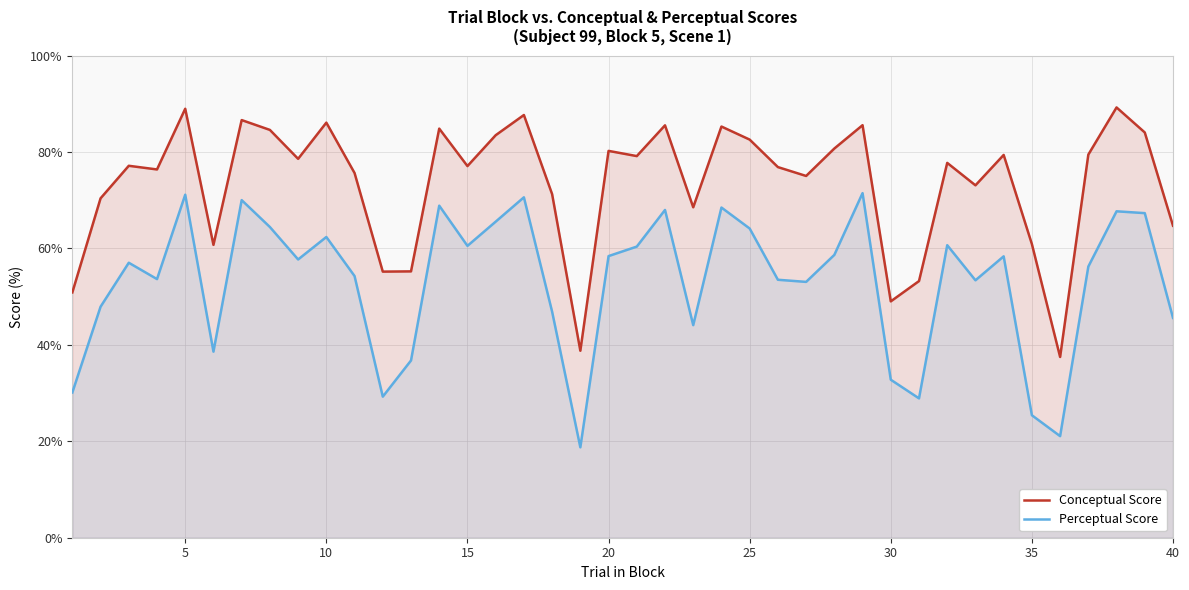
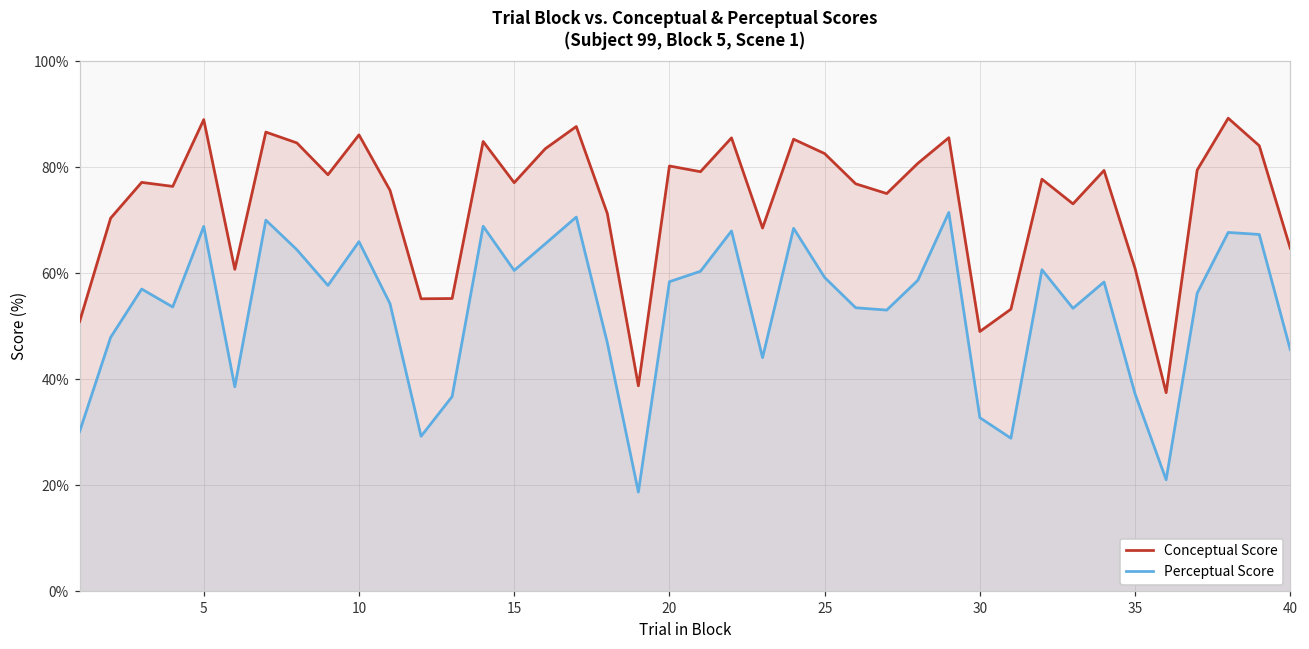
  {
    "Conceptual Score": {
      "5": "89%",
      "10": "86%",
      "15": "77%",
      "20": "80%",
      "25": "83%",
      "30": "49%",
      "35": "61%",
      "40": "65%"
    },
    "Perceptual Score": {
-     "5": "71%",
-     "10": "62%",
+     "5": "69%",
+     "10": "66%",
      "15": "61%",
      "20": "58%",
-     "25": "64%",
+     "25": "59%",
      "30": "33%",
-     "35": "25%",
+     "35": "37%",
      "40": "46%"
    }
  }
